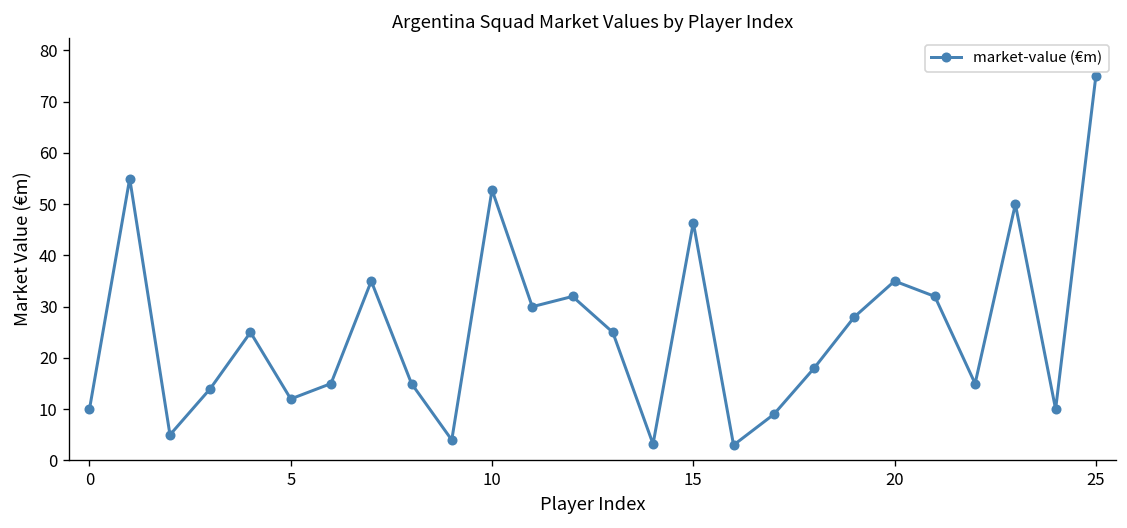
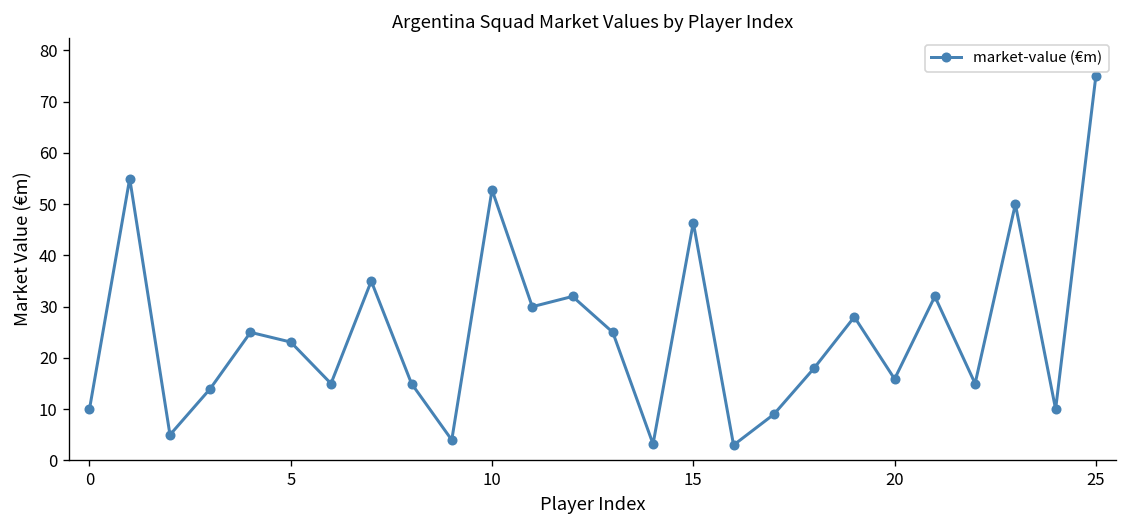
  {
    "0": 10,
-   "5": 12,
+   "5": 23,
    "10": 53,
    "15": 46,
-   "20": 35,
+   "20": 16,
    "25": 75
  }
